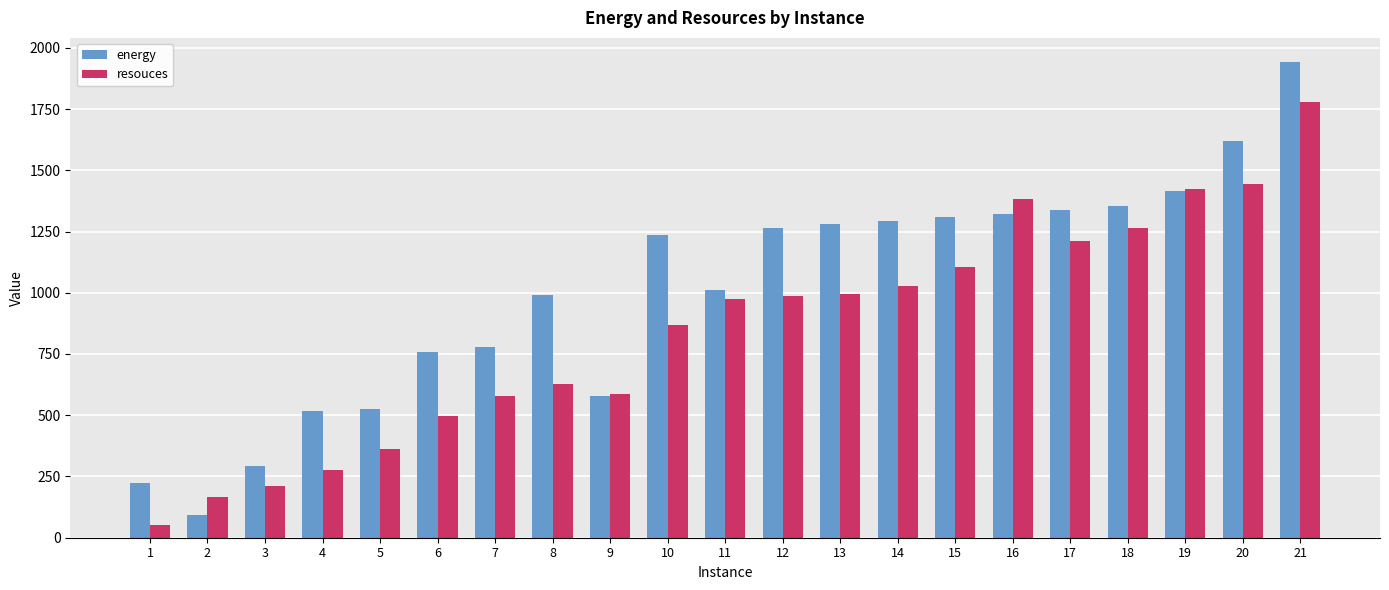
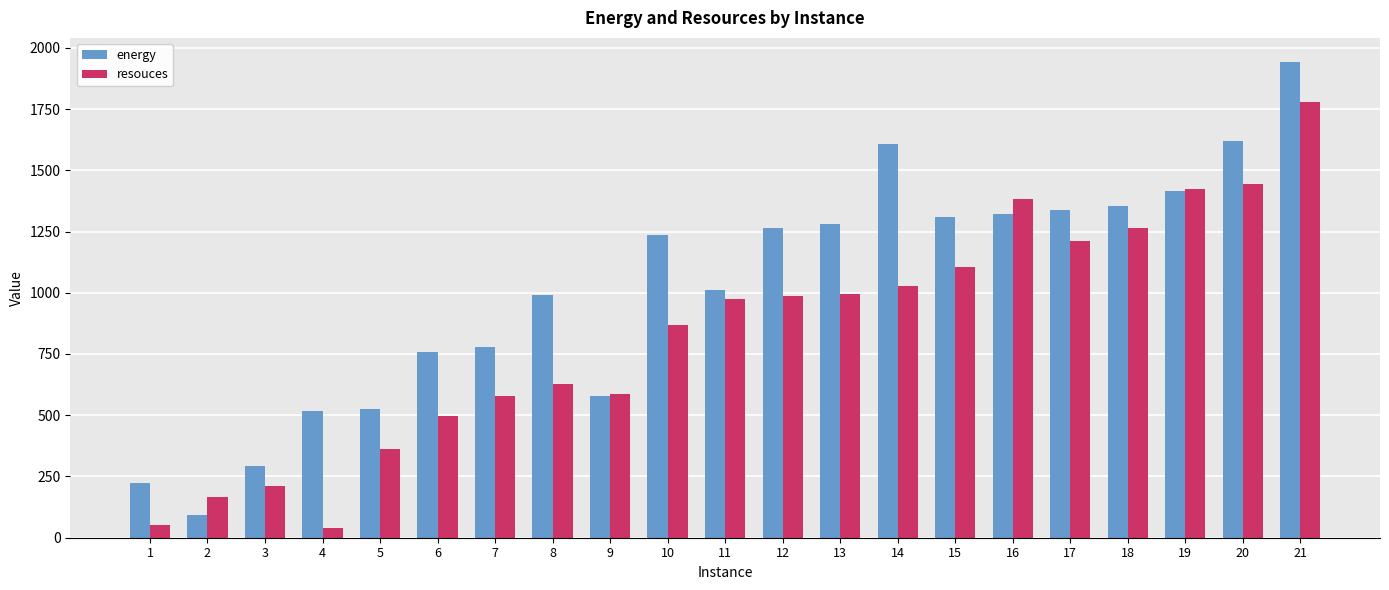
  {
    "energy": {
      "1": 220,
      "2": 90,
      "3": 290,
      "4": 520,
      "5": 530,
      "6": 760,
      "7": 780,
      "8": 990,
      "9": 580,
      "10": 1230,
      "11": 1010,
      "12": 1270,
      "13": 1280,
-     "14": 1290,
+     "14": 1610,
      "15": 1310,
      "16": 1320,
      "17": 1340,
      "18": 1350,
      "19": 1420,
      "20": 1620,
      "21": 1940
    },
    "resouces": {
      "1": 50,
      "2": 170,
      "3": 210,
-     "4": 280,
+     "4": 40,
      "5": 360,
      "6": 500,
      "7": 580,
      "8": 630,
      "9": 590,
      "10": 870,
      "11": 970,
      "12": 990,
      "13": 990,
      "14": 1030,
      "15": 1100,
      "16": 1380,
      "17": 1210,
      "18": 1270,
      "19": 1420,
      "20": 1450,
      "21": 1780
    }
  }
